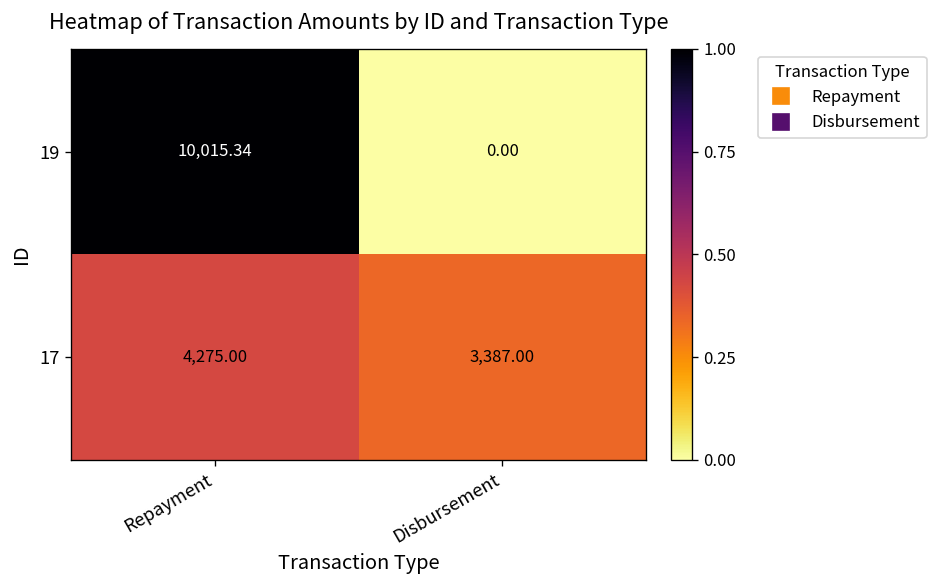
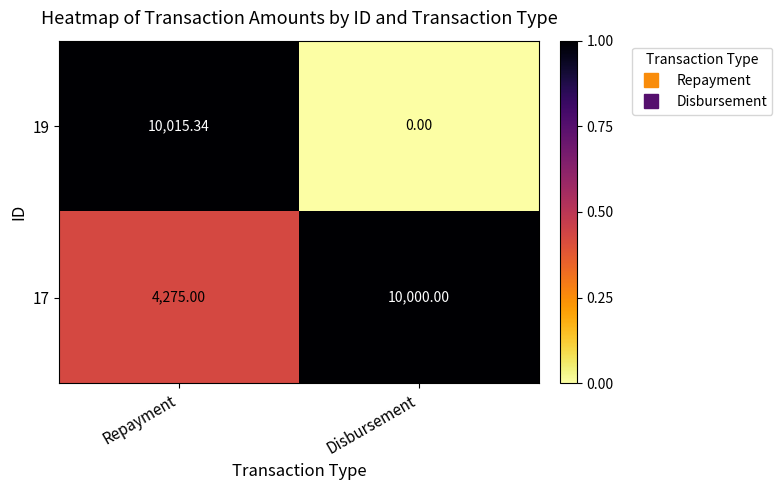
  {
    "19": {
      "Repayment": "10,015.34",
      "Disbursement": "0.00"
    },
    "17": {
      "Repayment": "4,275.00",
-     "Disbursement": "3,387.00"
+     "Disbursement": "10,000.00"
    }
  }
